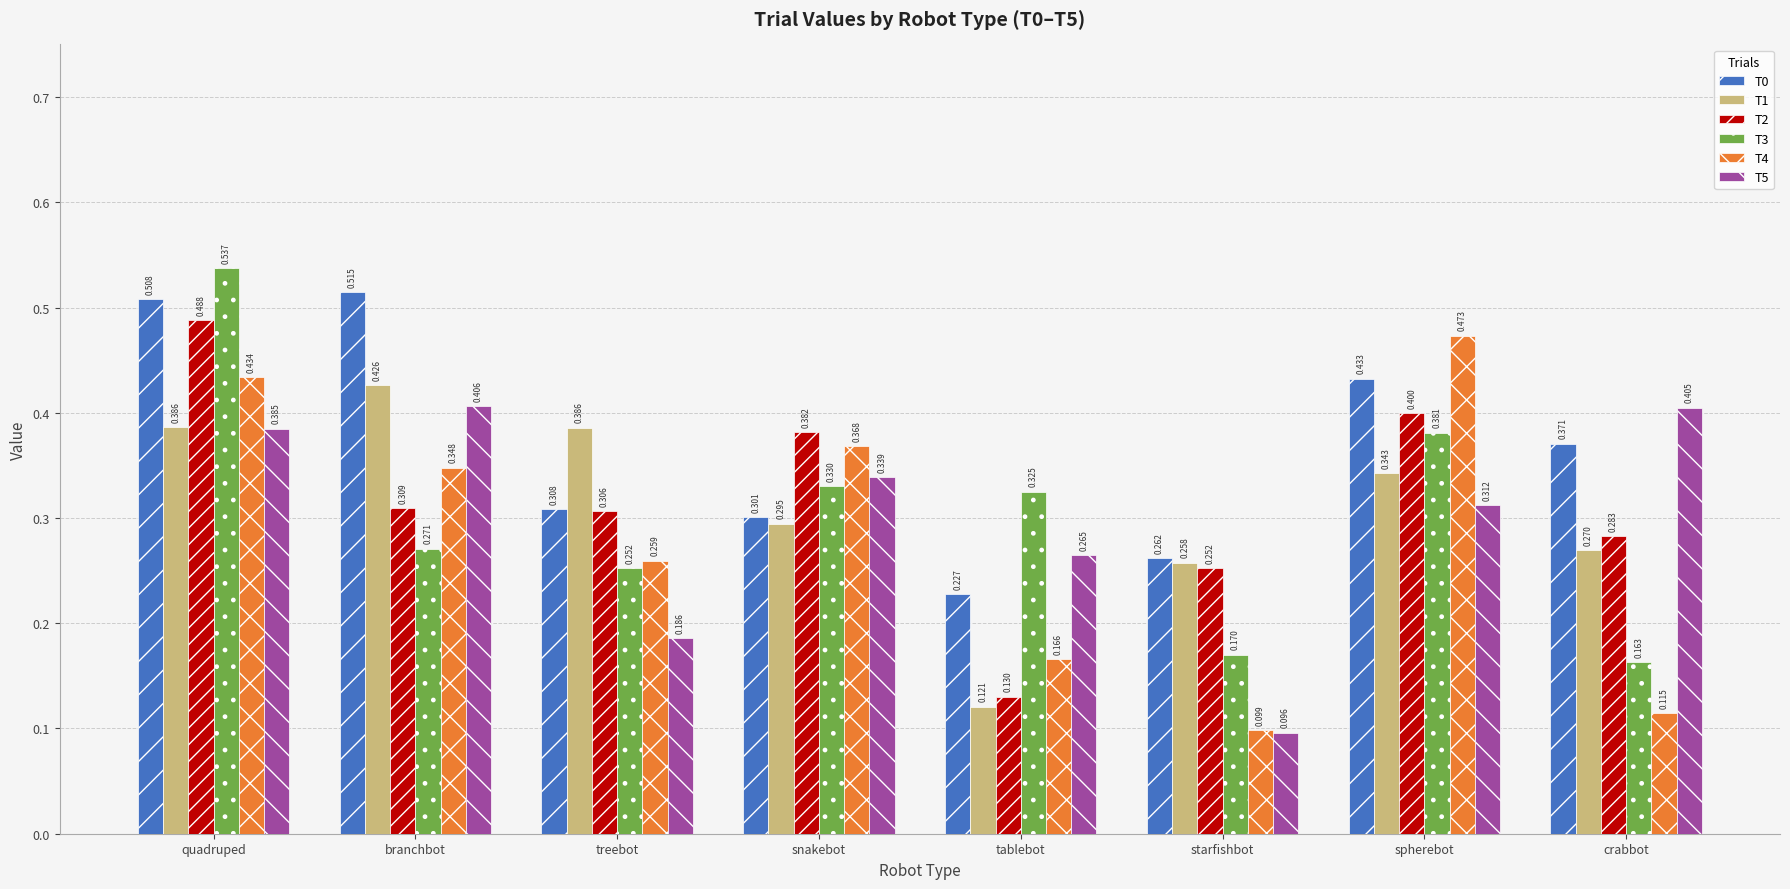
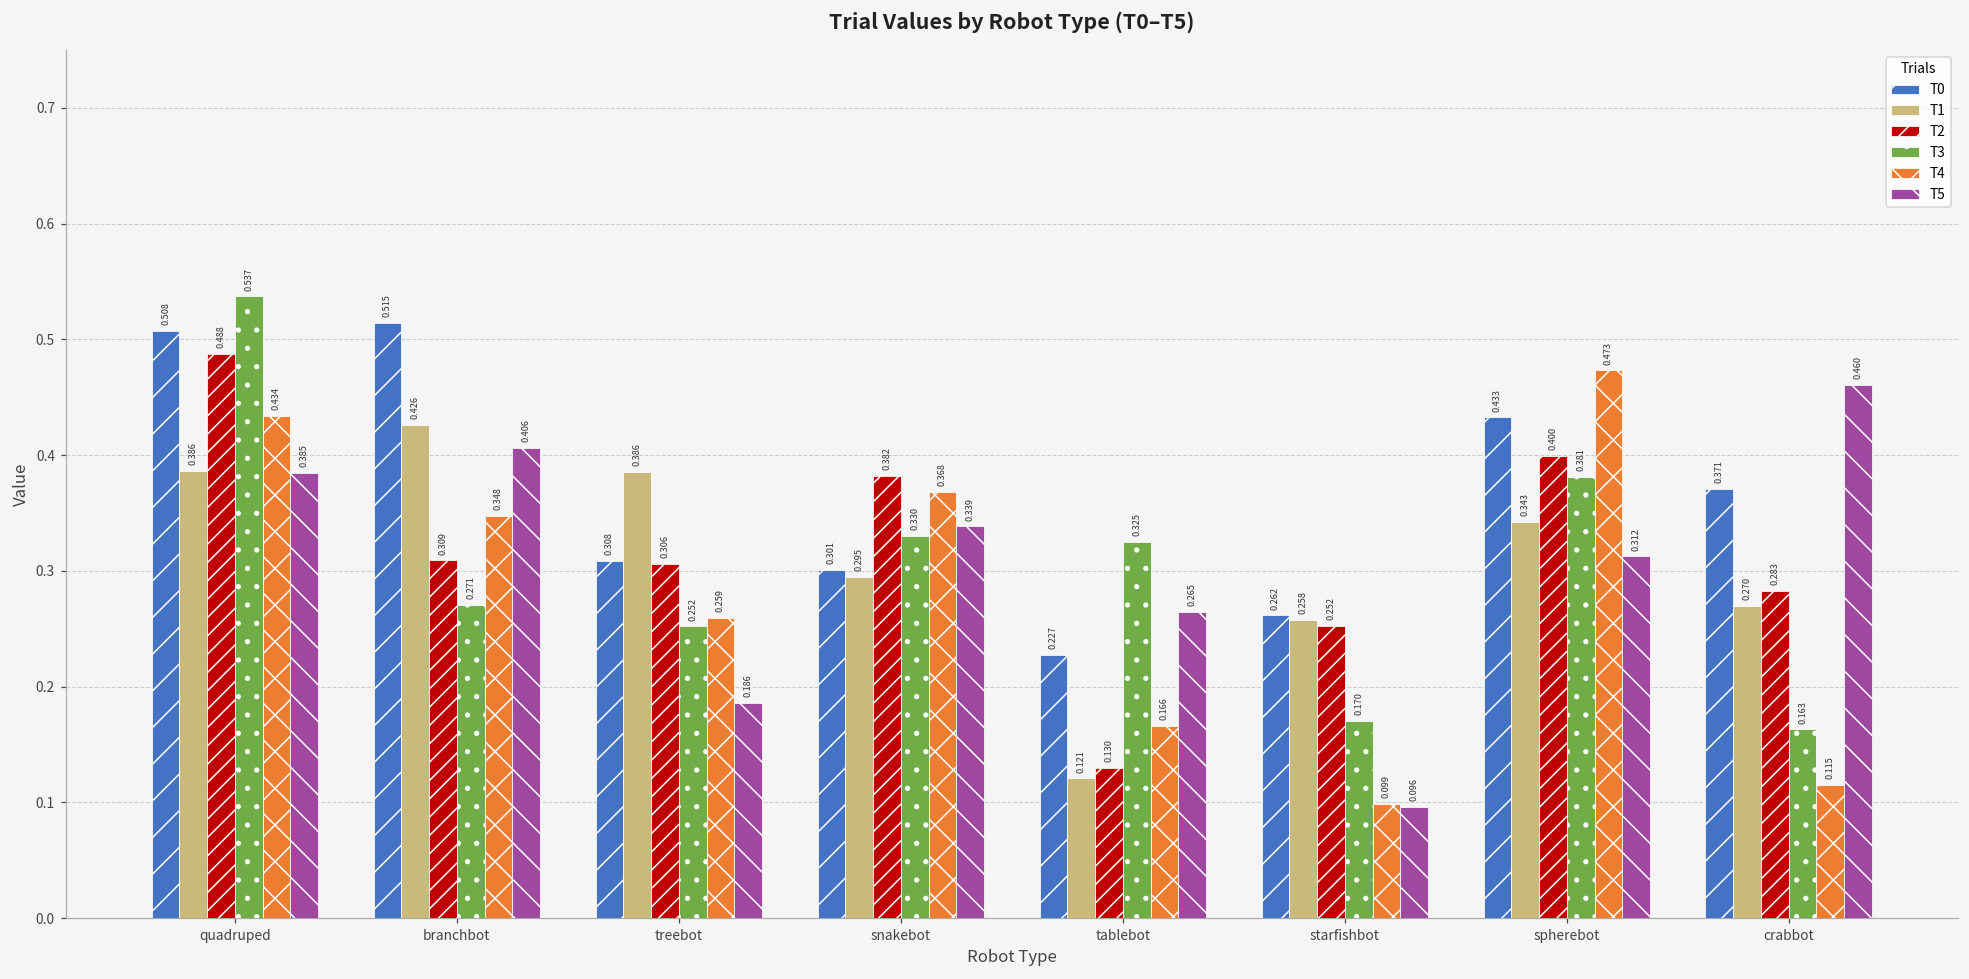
  {
    "T0": {
      "quadruped": 0.508,
      "branchbot": 0.515,
      "treebot": 0.308,
      "snakebot": 0.301,
      "tablebot": 0.227,
      "starfishbot": 0.262,
      "spherebot": 0.433,
      "crabbot": 0.371
    },
    "T1": {
      "quadruped": 0.386,
      "branchbot": 0.426,
      "treebot": 0.386,
      "snakebot": 0.295,
      "tablebot": 0.121,
      "starfishbot": 0.258,
      "spherebot": 0.343,
      "crabbot": 0.270
    },
    "T2": {
      "quadruped": 0.488,
      "branchbot": 0.309,
      "treebot": 0.306,
      "snakebot": 0.382,
      "tablebot": 0.130,
      "starfishbot": 0.252,
      "spherebot": 0.400,
      "crabbot": 0.283
    },
    "T3": {
      "quadruped": 0.537,
      "branchbot": 0.271,
      "treebot": 0.252,
      "snakebot": 0.330,
      "tablebot": 0.325,
      "starfishbot": 0.170,
      "spherebot": 0.381,
      "crabbot": 0.163
    },
    "T4": {
      "quadruped": 0.434,
      "branchbot": 0.348,
      "treebot": 0.259,
      "snakebot": 0.368,
      "tablebot": 0.166,
      "starfishbot": 0.099,
      "spherebot": 0.473,
      "crabbot": 0.115
    },
    "T5": {
      "quadruped": 0.385,
      "branchbot": 0.406,
      "treebot": 0.186,
      "snakebot": 0.339,
      "tablebot": 0.265,
      "starfishbot": 0.096,
      "spherebot": 0.312,
-     "crabbot": 0.405
+     "crabbot": 0.460
    }
  }
